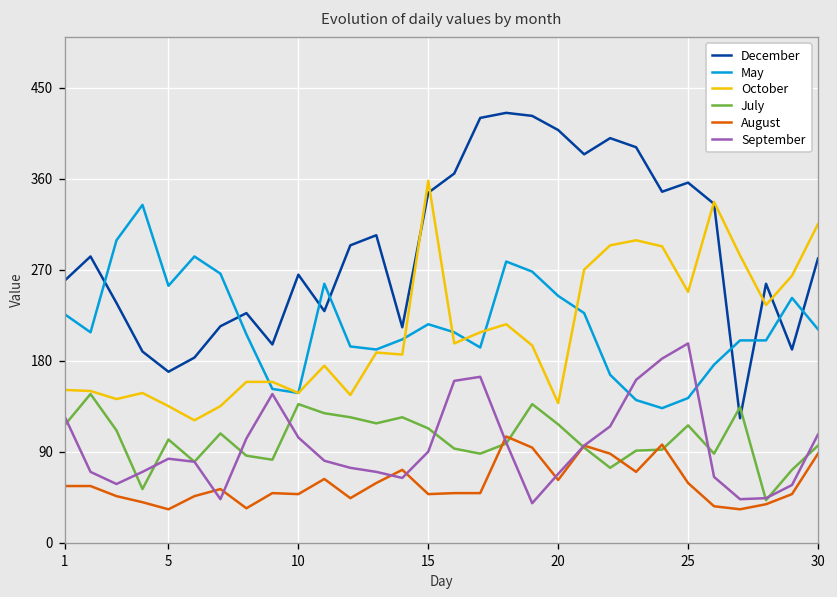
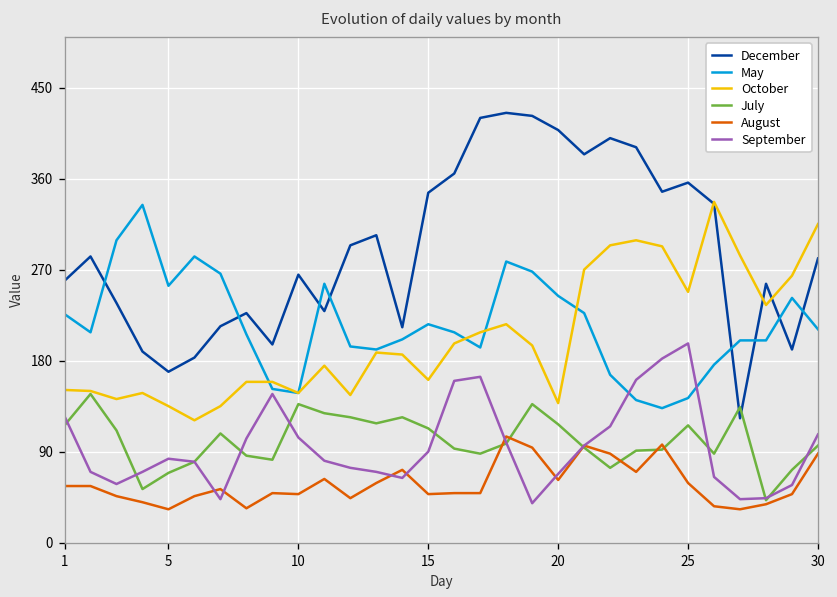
  {
    "December": {
      "1": 260,
      "5": 170,
      "10": 270,
      "15": 350,
      "20": 410,
      "25": 360,
      "30": 280
    },
    "May": {
      "1": 230,
      "5": 250,
      "15": 220,
      "20": 240,
      "25": 140,
      "30": 210
    },
    "October": {
      "1": 150,
      "5": 140,
-     "15": 360,
+     "15": 160,
      "20": 140,
      "25": 250,
      "30": 320
    },
    "July": {
      "1": 120,
-     "5": 100,
+     "5": 70,
      "10": 140,
      "15": 110,
      "20": 120,
      "25": 120,
      "30": 100
    },
    "August": {
      "1": 60,
      "5": 30,
      "10": 50,
      "15": 50,
      "20": 60,
      "25": 60,
      "30": 90
    },
    "September": {
      "1": 130,
      "5": 80,
      "10": 100,
      "15": 90,
      "20": 70,
      "25": 200,
      "30": 110
    }
  }
